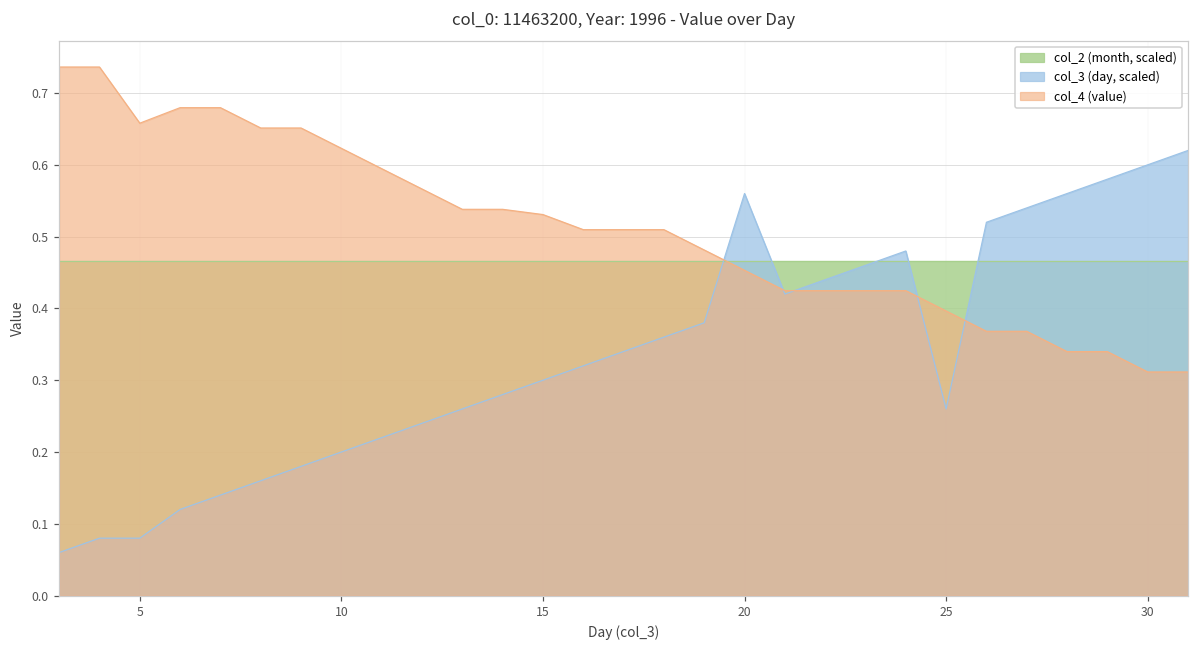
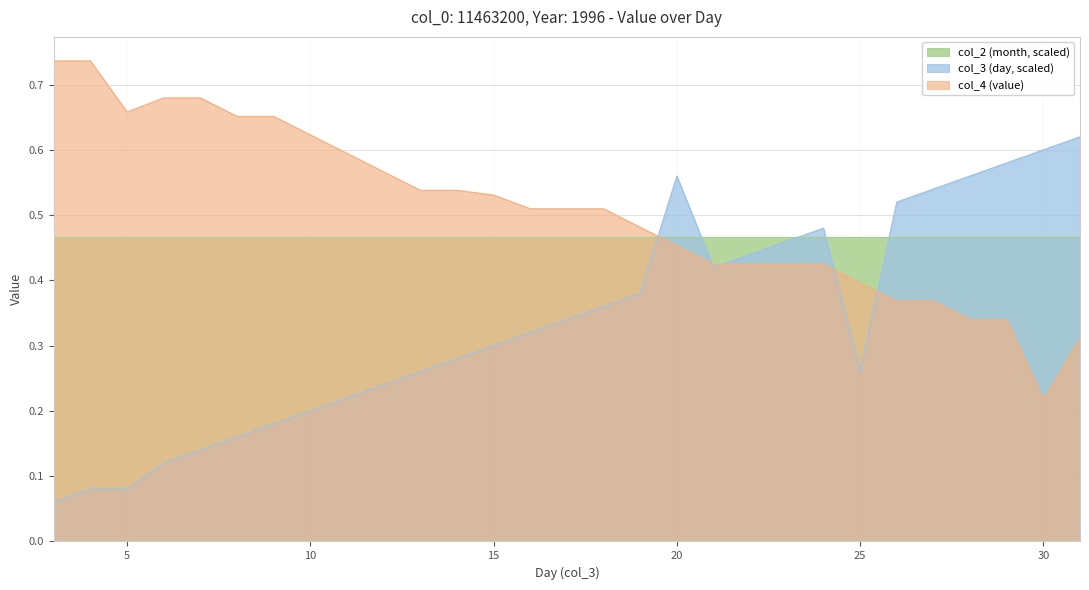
  {
    "col_2 (month, scaled)": {
      "5": 0.47,
      "10": 0.47,
      "15": 0.47,
      "20": 0.47,
      "25": 0.47,
      "30": 0.47
    },
    "col_3 (day, scaled)": {
      "5": 0.08,
      "10": 0.20,
      "15": 0.30,
      "20": 0.56,
      "25": 0.26,
      "30": 0.60
    },
    "col_4 (value)": {
      "5": 0.66,
      "10": 0.62,
      "15": 0.53,
      "20": 0.45,
      "25": 0.40,
-     "30": 0.31
+     "30": 0.22
    }
  }
